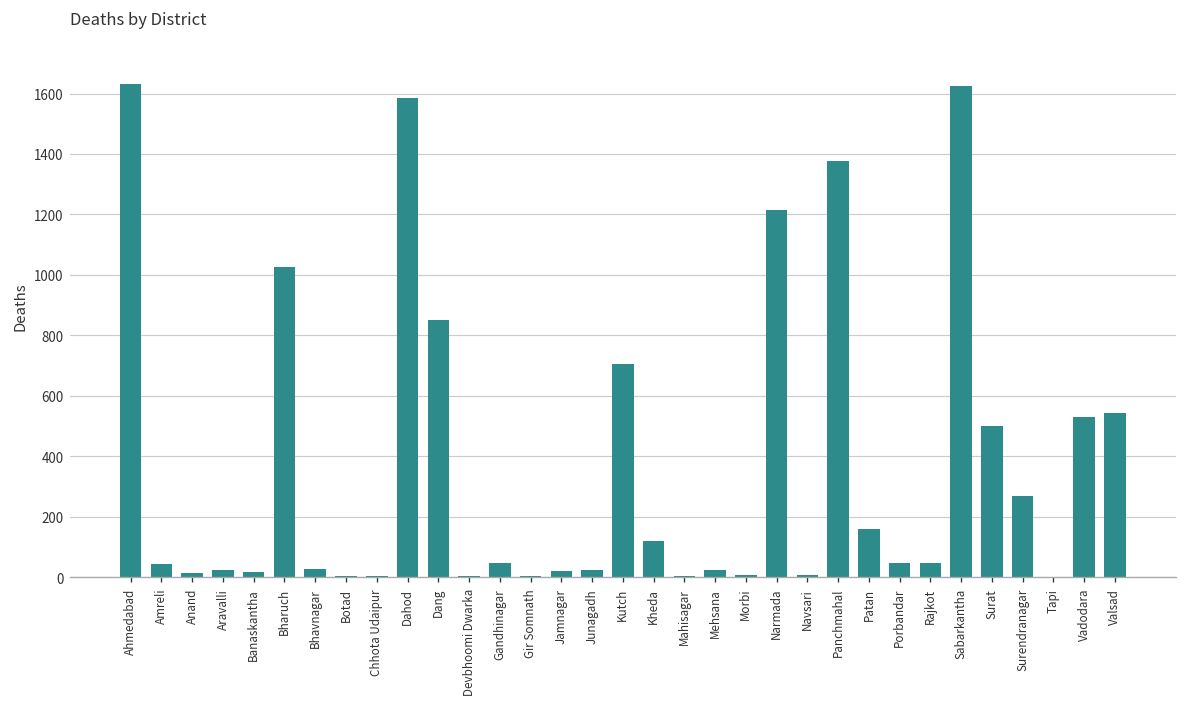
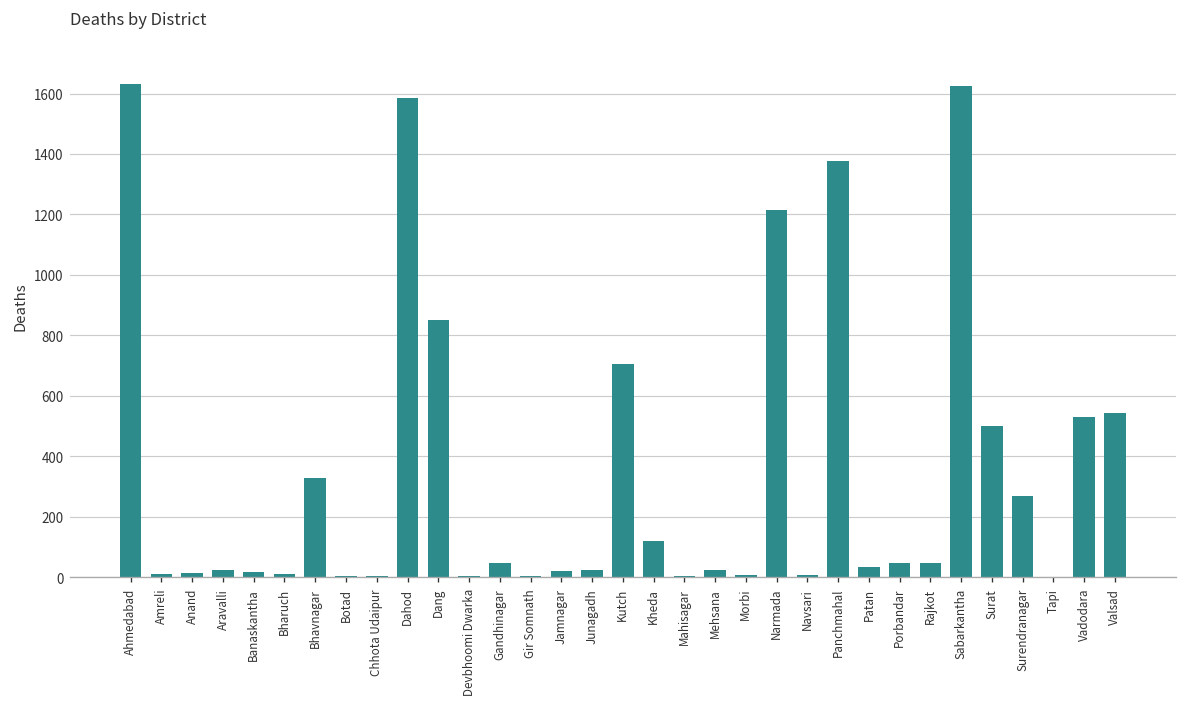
  {
    "Ahmedabad": 1630,
-   "Amreli": 40,
+   "Amreli": 10,
    "Anand": 10,
    "Aravalli": 20,
    "Banaskantha": 20,
-   "Bharuch": 1030,
-   "Bhavnagar": 30,
+   "Bharuch": 10,
+   "Bhavnagar": 330,
    "Dahod": 1580,
    "Dang": 850,
    "Gandhinagar": 50,
    "Jamnagar": 20,
    "Junagadh": 20,
    "Kutch": 710,
    "Kheda": 120,
    "Mehsana": 20,
    "Narmada": 1210,
    "Panchmahal": 1380,
-   "Patan": 160,
+   "Patan": 30,
    "Porbandar": 50,
    "Rajkot": 50,
    "Sabarkantha": 1630,
    "Surat": 500,
    "Surendranagar": 270,
    "Vadodara": 530,
    "Valsad": 540
  }
